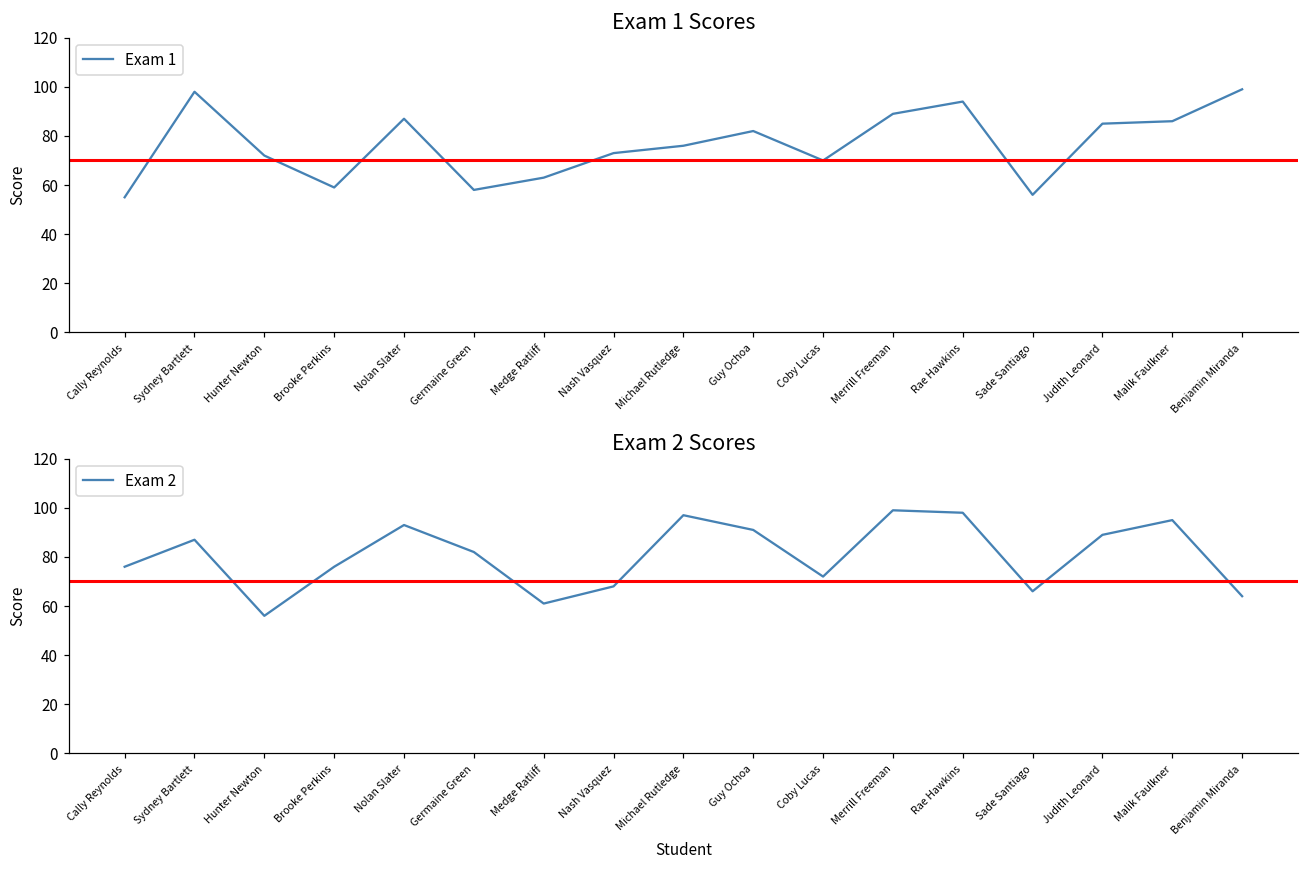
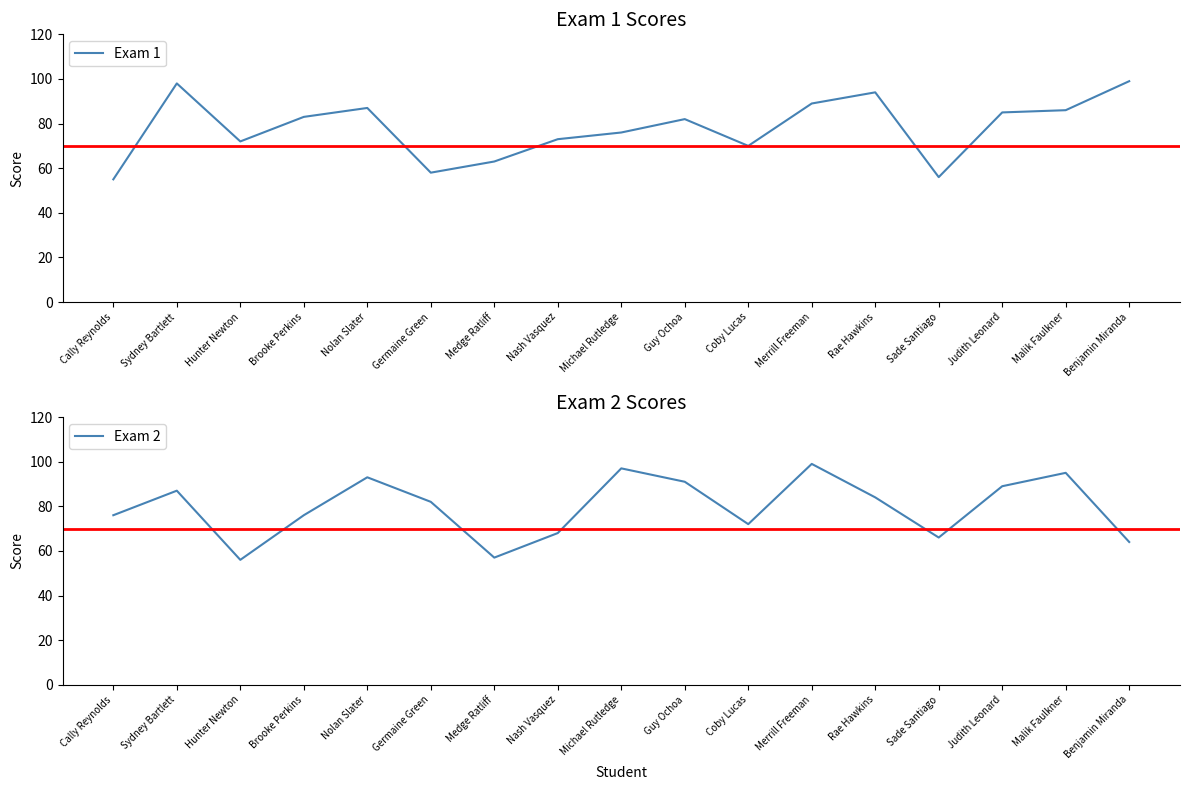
  {
    "Exam 1 Scores": {
      "Cally Reynolds": 55,
      "Sydney Bartlett": 98,
      "Hunter Newton": 72,
-     "Brooke Perkins": 59,
+     "Brooke Perkins": 83,
      "Nolan Slater": 87,
      "Germaine Green": 58,
      "Medge Ratliff": 63,
      "Nash Vasquez": 73,
      "Michael Rutledge": 76,
      "Guy Ochoa": 82,
      "Coby Lucas": 70,
      "Merrill Freeman": 89,
      "Rae Hawkins": 94,
      "Sade Santiago": 56,
      "Judith Leonard": 85,
      "Malik Faulkner": 86,
      "Benjamin Miranda": 99
    },
    "Exam 2 Scores": {
      "Cally Reynolds": 76,
      "Sydney Bartlett": 87,
      "Hunter Newton": 56,
      "Brooke Perkins": 76,
      "Nolan Slater": 93,
      "Germaine Green": 82,
-     "Medge Ratliff": 61,
+     "Medge Ratliff": 57,
      "Nash Vasquez": 68,
      "Michael Rutledge": 97,
      "Guy Ochoa": 91,
      "Coby Lucas": 72,
      "Merrill Freeman": 99,
-     "Rae Hawkins": 98,
+     "Rae Hawkins": 84,
      "Sade Santiago": 66,
      "Judith Leonard": 89,
      "Malik Faulkner": 95,
      "Benjamin Miranda": 64
    }
  }
